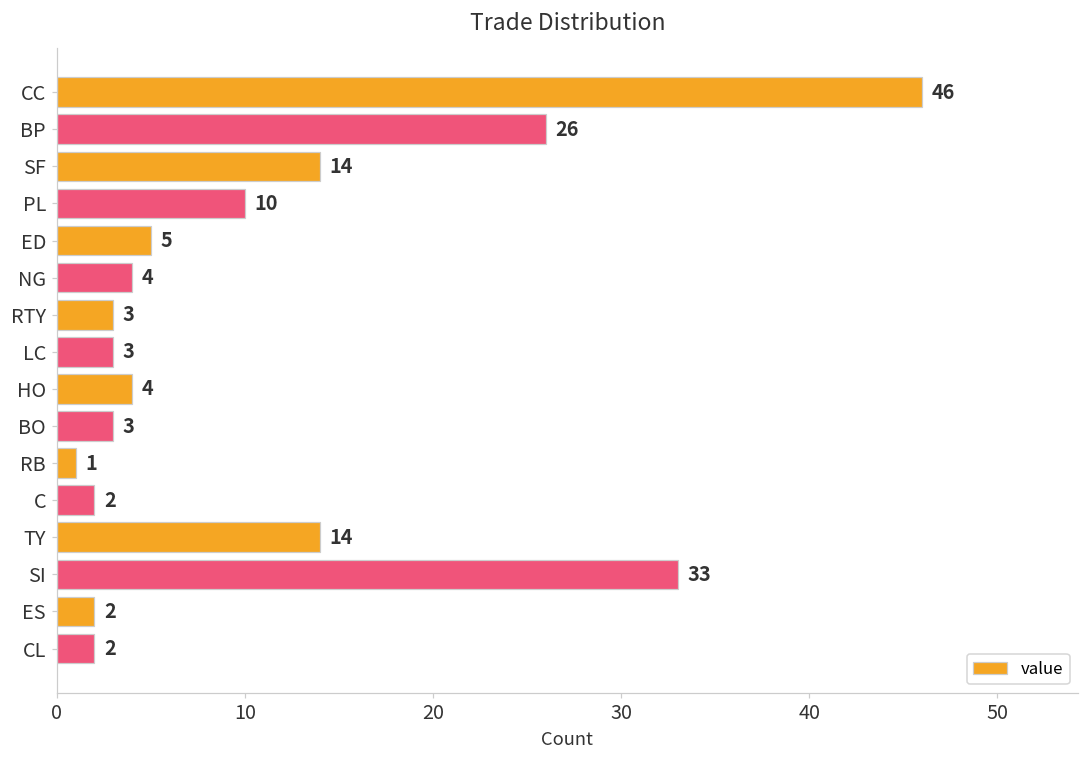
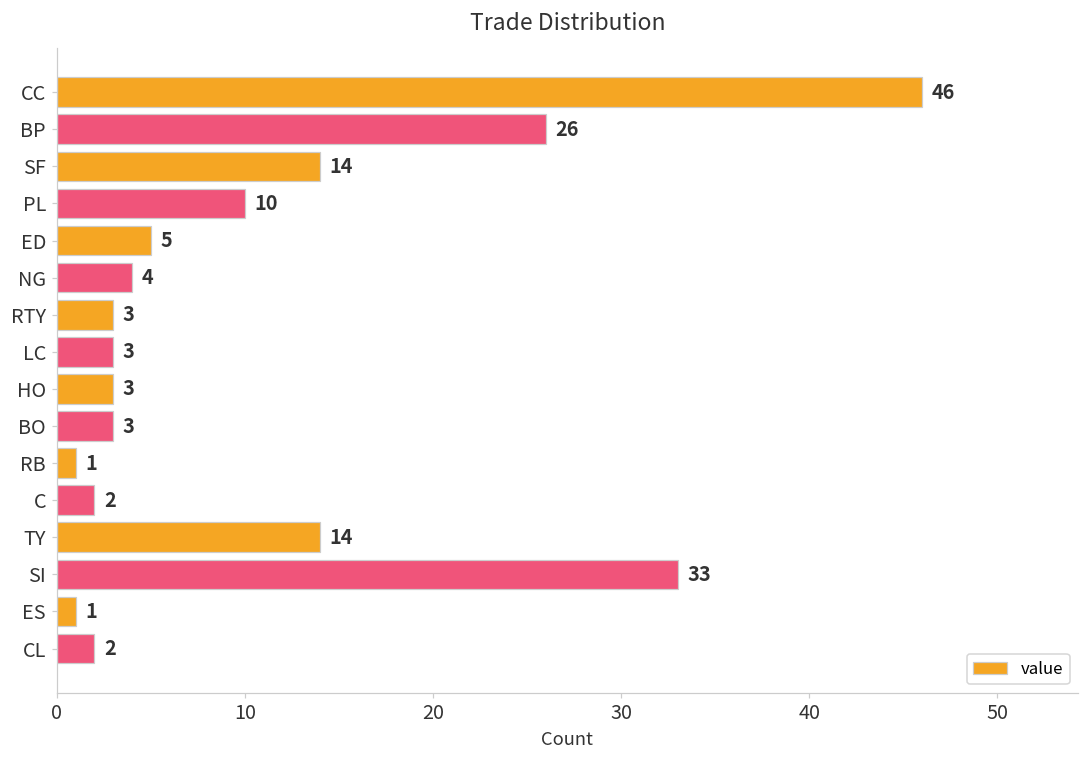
  {
    "CC": 46,
    "BP": 26,
    "SF": 14,
    "PL": 10,
    "ED": 5,
    "NG": 4,
    "RTY": 3,
    "LC": 3,
-   "HO": 4,
+   "HO": 3,
    "BO": 3,
    "RB": 1,
    "C": 2,
    "TY": 14,
    "SI": 33,
-   "ES": 2,
+   "ES": 1,
    "CL": 2
  }
